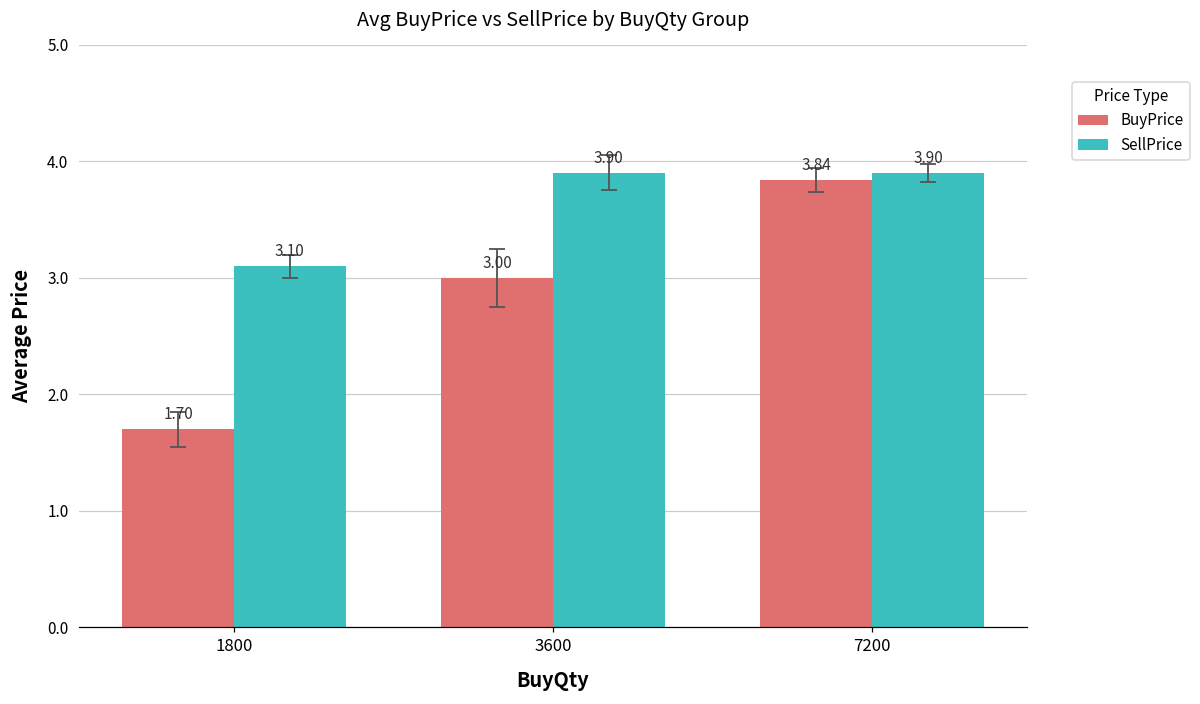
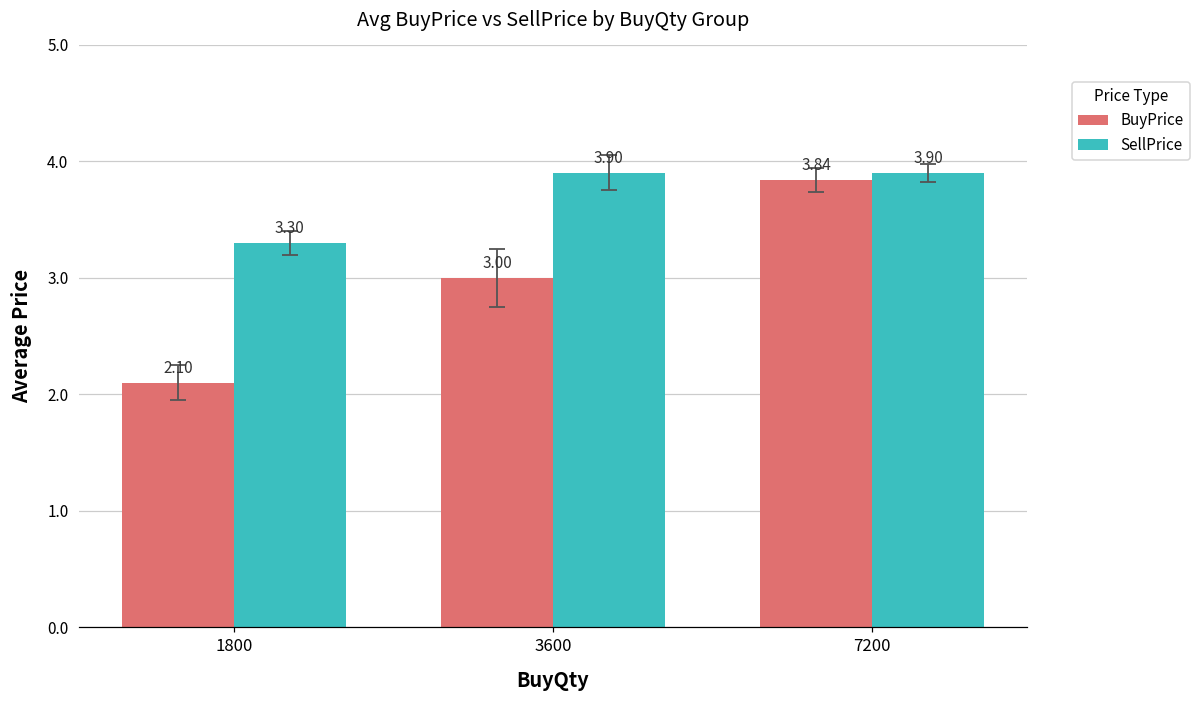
  {
    "BuyPrice": {
-     "1800": 1.70,
+     "1800": 2.10,
      "3600": 3.00
    },
    "SellPrice": {
-     "1800": 3.10
+     "1800": 3.30
    }
  }
